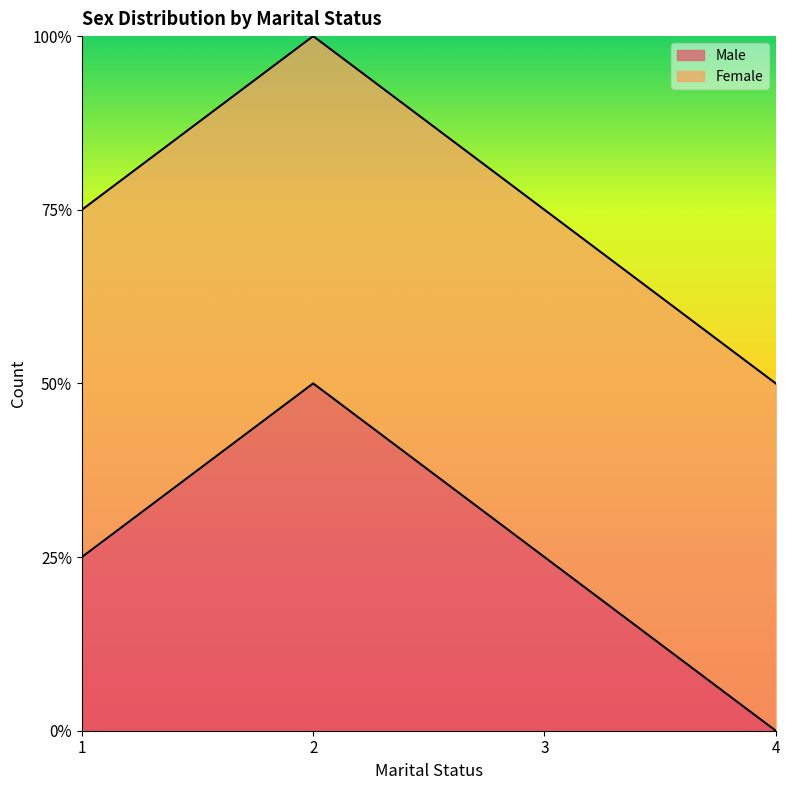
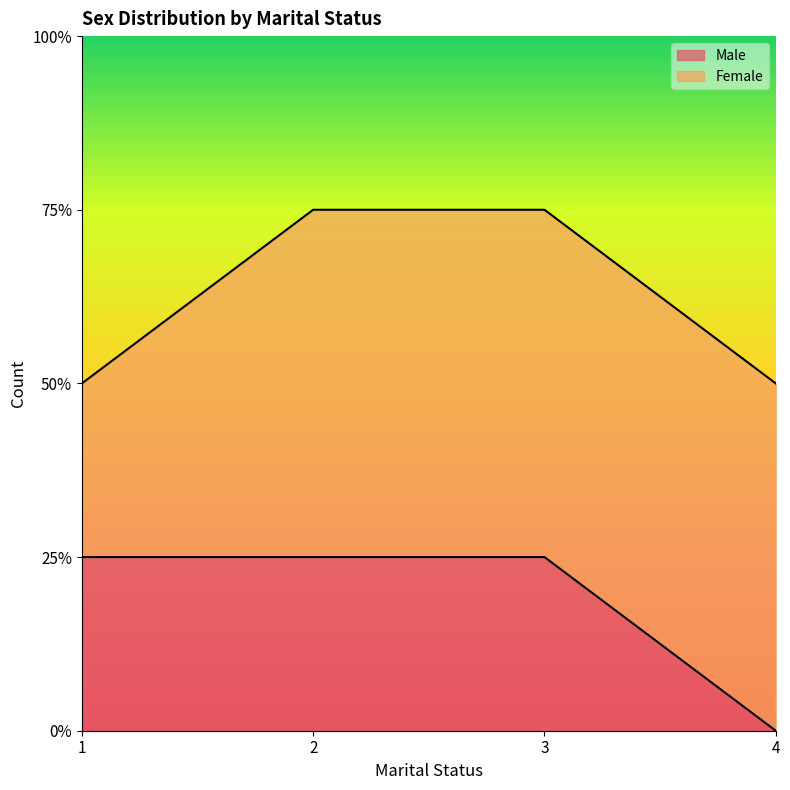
  {
    "Male": {
      "1": "25%",
-     "2": "50%",
+     "2": "25%",
      "3": "25%",
      "4": "0%"
    },
    "Female": {
-     "1": "50%",
+     "1": "25%",
      "2": "50%",
      "3": "50%",
      "4": "50%"
    }
  }
